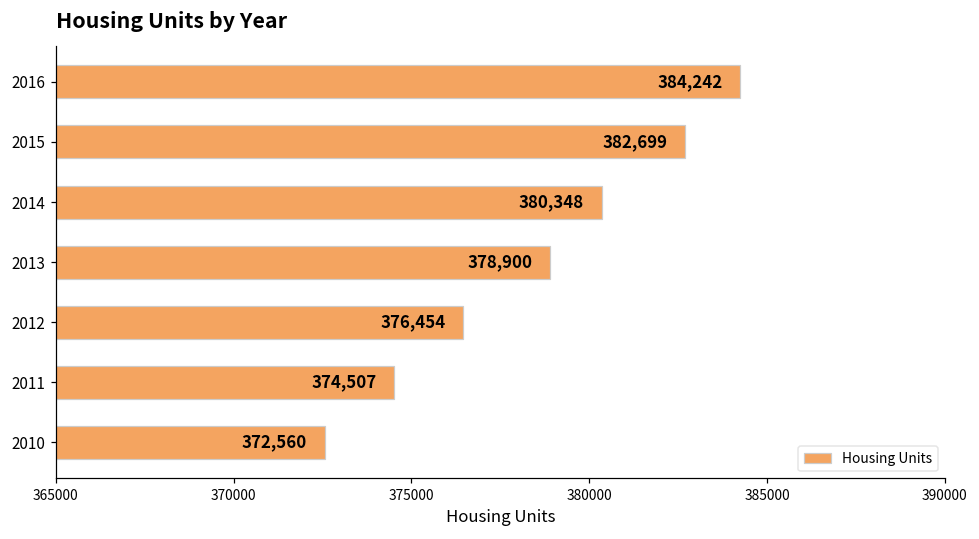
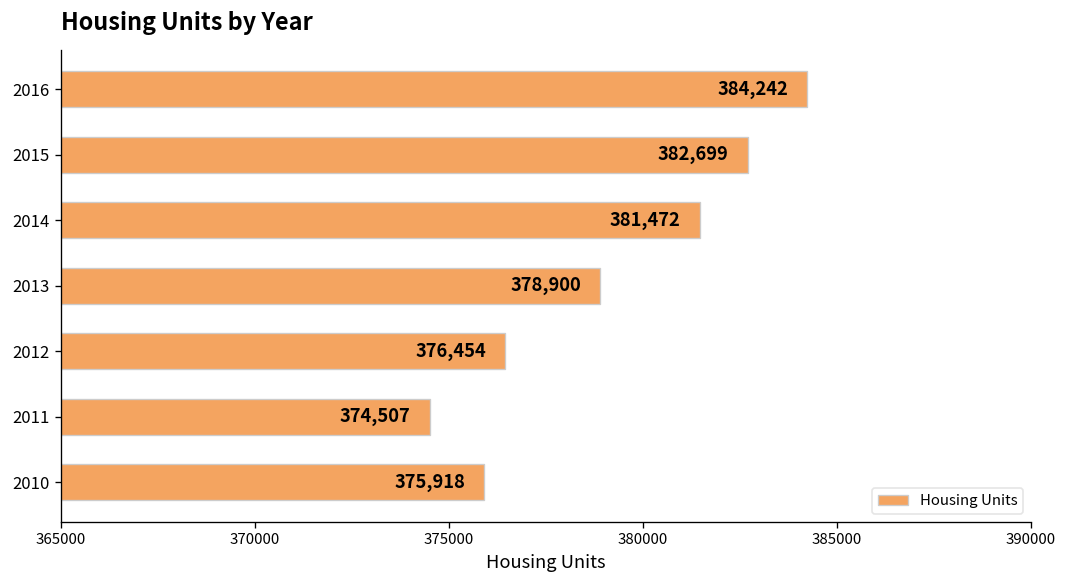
  {
    "2016": "384,242",
    "2015": "382,699",
-   "2014": "380,348",
+   "2014": "381,472",
    "2013": "378,900",
    "2012": "376,454",
    "2011": "374,507",
-   "2010": "372,560"
+   "2010": "375,918"
  }
